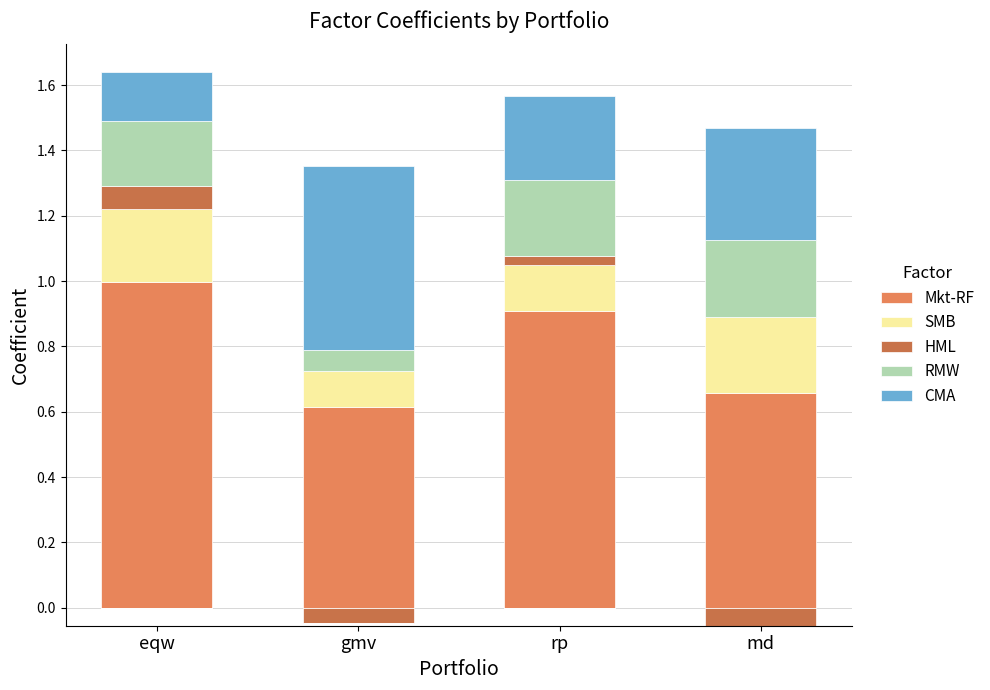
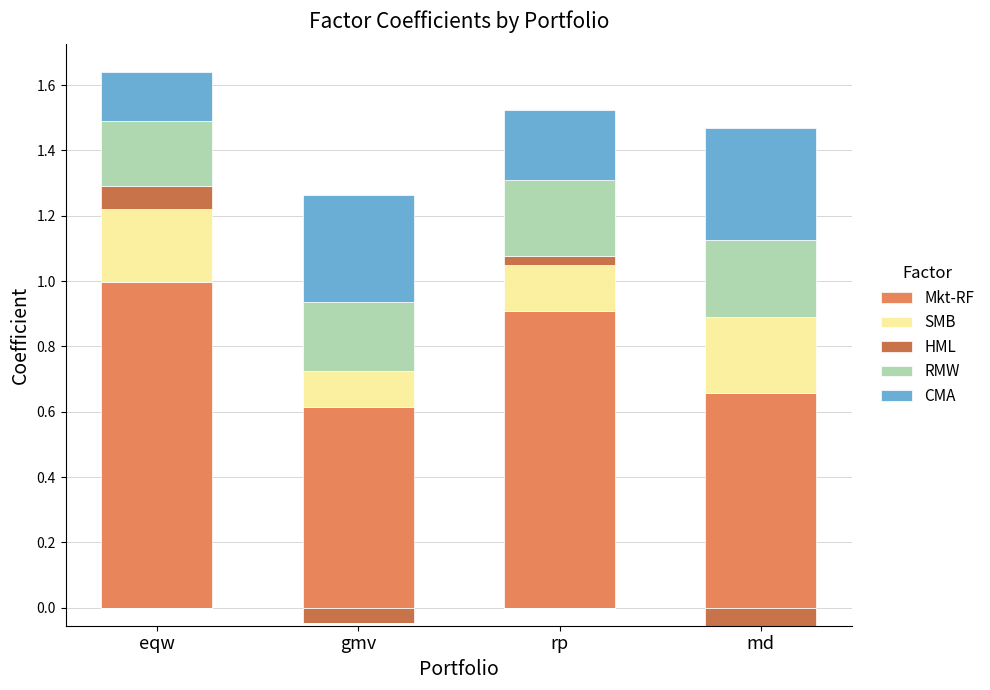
  {
    "SMB": {
      "eqw": 0.22,
      "gmv": 0.11,
      "rp": 0.14,
      "md": 0.23
    },
    "RMW": {
      "eqw": 0.20,
-     "gmv": 0.06,
+     "gmv": 0.21,
      "rp": 0.23,
      "md": 0.24
    },
    "CMA": {
      "eqw": 0.15,
-     "gmv": 0.56,
-     "rp": 0.26,
+     "gmv": 0.33,
+     "rp": 0.21,
      "md": 0.34
    }
  }
